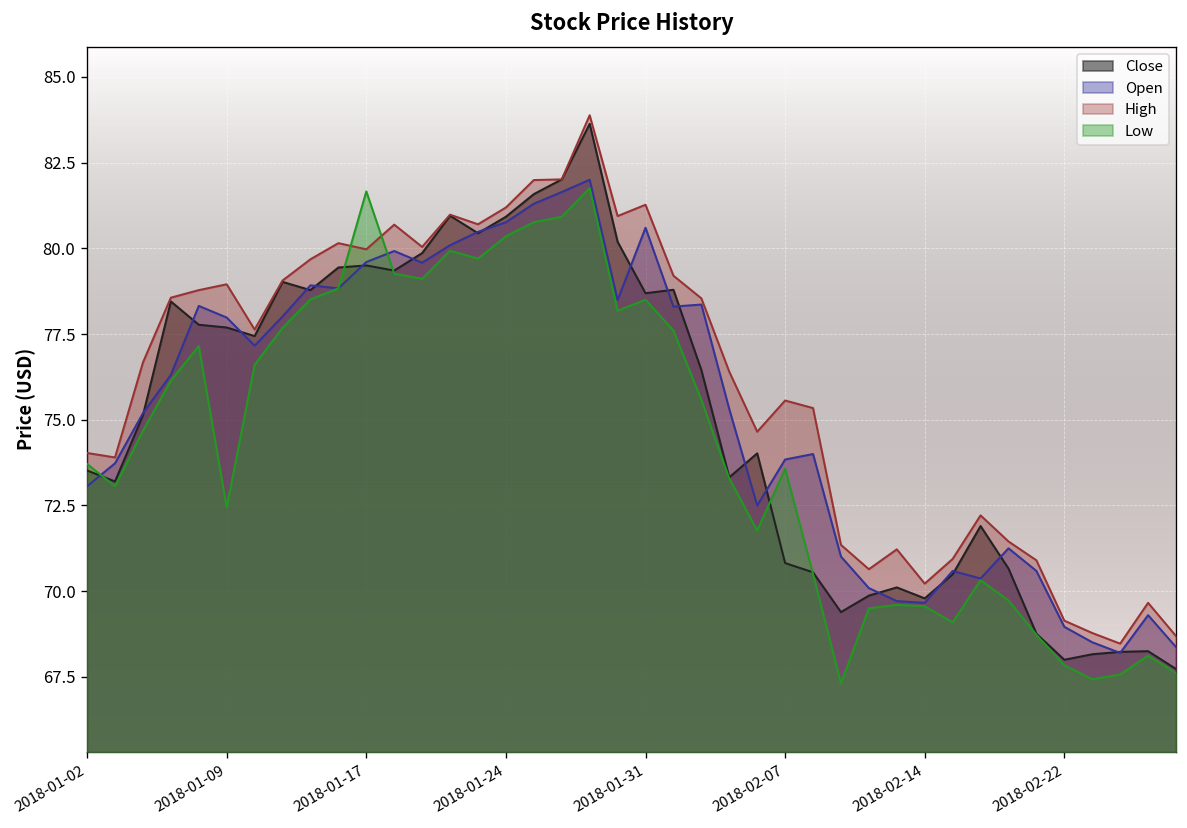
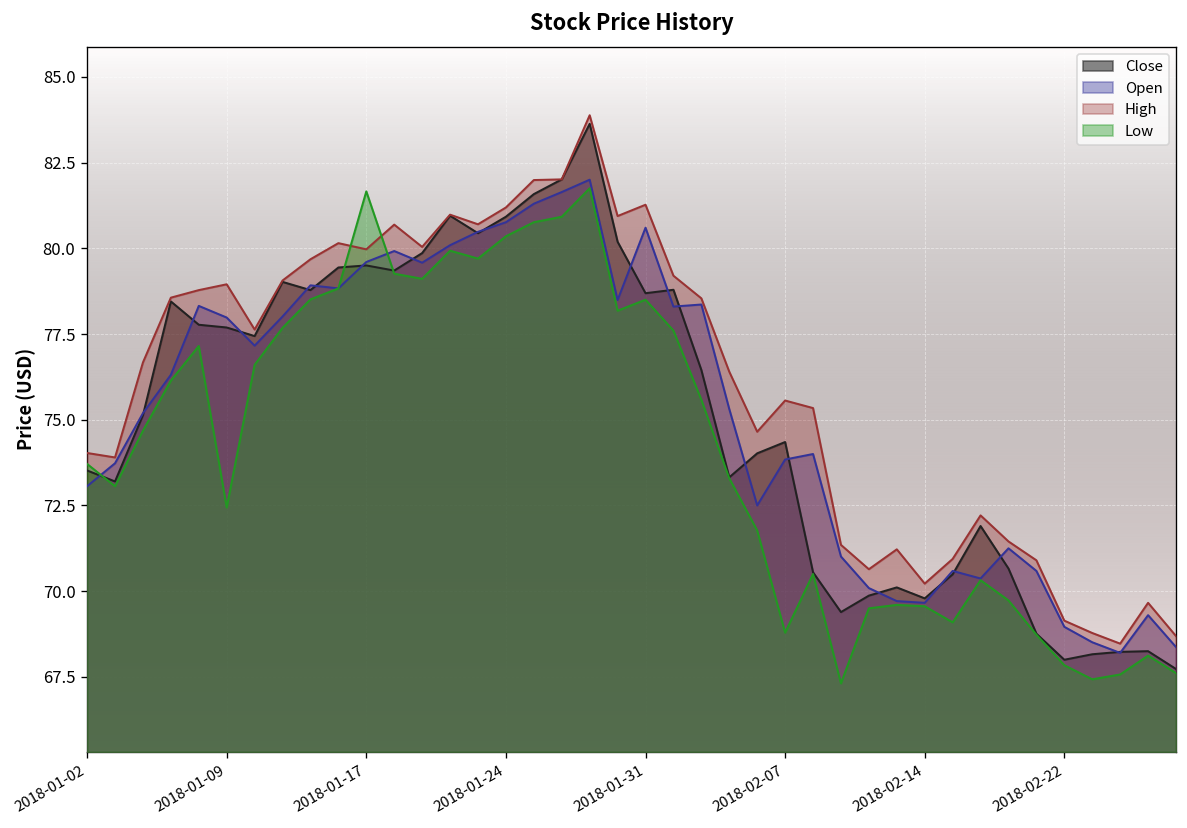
  {
    "Close": {
      "2018-01-02": 73.5,
      "2018-01-09": 77.7,
      "2018-01-17": 79.5,
      "2018-01-24": 80.9,
      "2018-01-31": 78.7,
-     "2018-02-07": 70.8,
+     "2018-02-07": 74.4,
      "2018-02-14": 69.8,
      "2018-02-22": 68.0
    },
    "Open": {
      "2018-01-02": 73.1,
      "2018-01-09": 78.0,
      "2018-01-17": 79.6,
      "2018-01-24": 80.8,
      "2018-01-31": 80.6,
      "2018-02-07": 73.8,
      "2018-02-14": 69.7,
      "2018-02-22": 69.0
    },
    "High": {
      "2018-01-02": 74.0,
      "2018-01-09": 79.0,
      "2018-01-17": 80.0,
      "2018-01-24": 81.2,
      "2018-01-31": 81.3,
      "2018-02-07": 75.6,
      "2018-02-14": 70.2,
      "2018-02-22": 69.1
    },
    "Low": {
      "2018-01-02": 73.7,
      "2018-01-09": 72.4,
      "2018-01-17": 81.7,
      "2018-01-24": 80.4,
      "2018-01-31": 78.5,
-     "2018-02-07": 73.6,
+     "2018-02-07": 68.8,
      "2018-02-14": 69.6,
      "2018-02-22": 67.8
    }
  }
